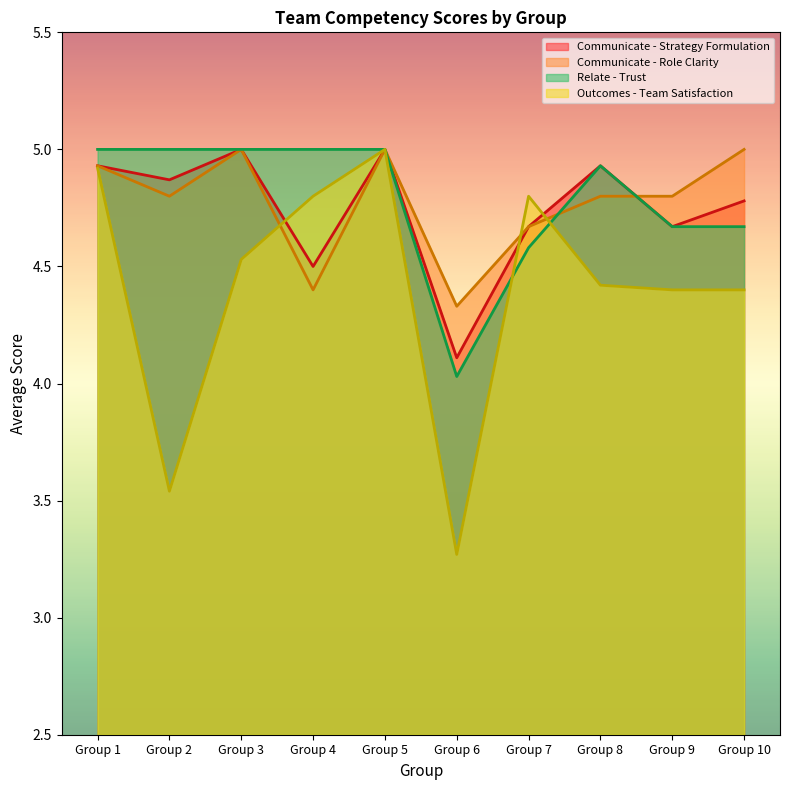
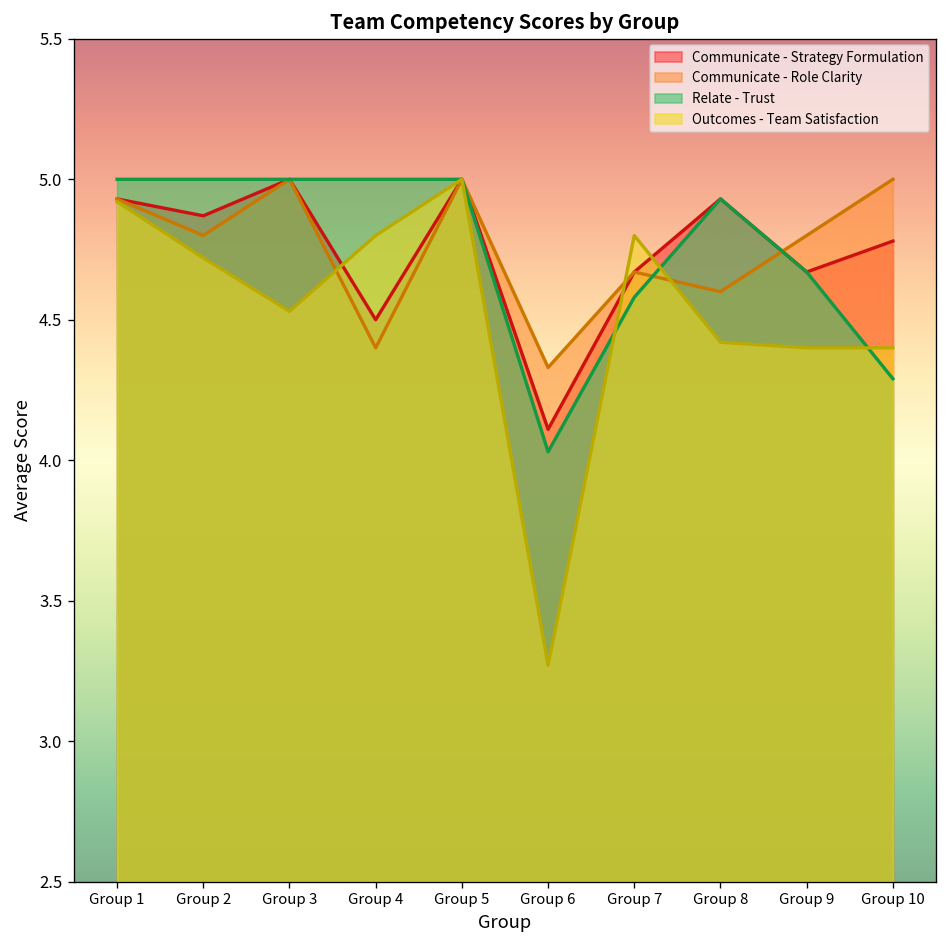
  {
    "Communicate - Strategy Formulation": {
      "Group 2": 4.87,
      "Group 4": 4.50,
      "Group 6": 4.11,
      "Group 10": 4.78
    },
    "Communicate - Role Clarity": {
      "Group 2": 4.8,
      "Group 4": 4.4,
      "Group 6": 4.33,
-     "Group 8": 4.8,
+     "Group 8": 4.6,
      "Group 9": 4.8,
      "Group 10": 5.0
    },
    "Relate - Trust": {
      "Group 1": 5.00,
      "Group 2": 5.00,
      "Group 4": 5.00,
      "Group 6": 4.03,
      "Group 7": 4.58,
-     "Group 10": 4.67
+     "Group 10": 4.29
    },
    "Outcomes - Team Satisfaction": {
-     "Group 2": 3.54,
+     "Group 2": 4.72,
      "Group 3": 4.53,
      "Group 4": 4.80,
      "Group 6": 3.27,
      "Group 7": 4.80,
      "Group 8": 4.42,
      "Group 9": 4.40,
      "Group 10": 4.40
    }
  }
